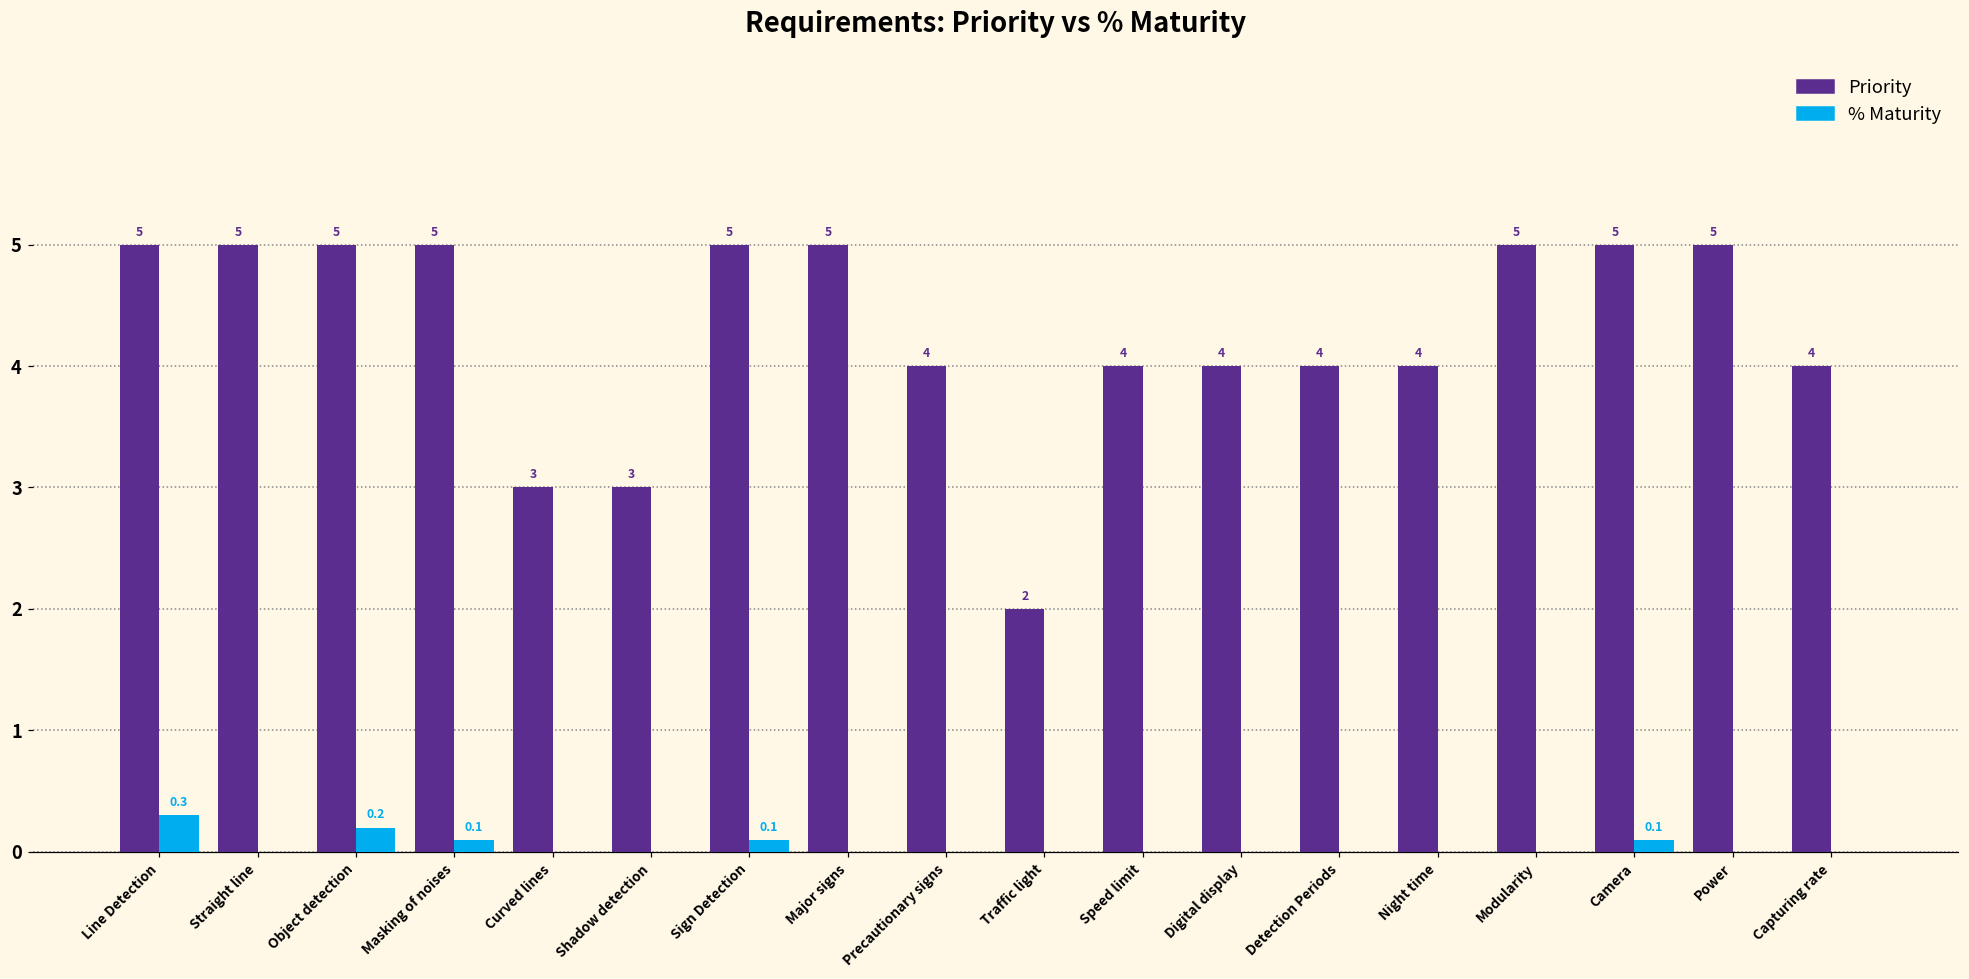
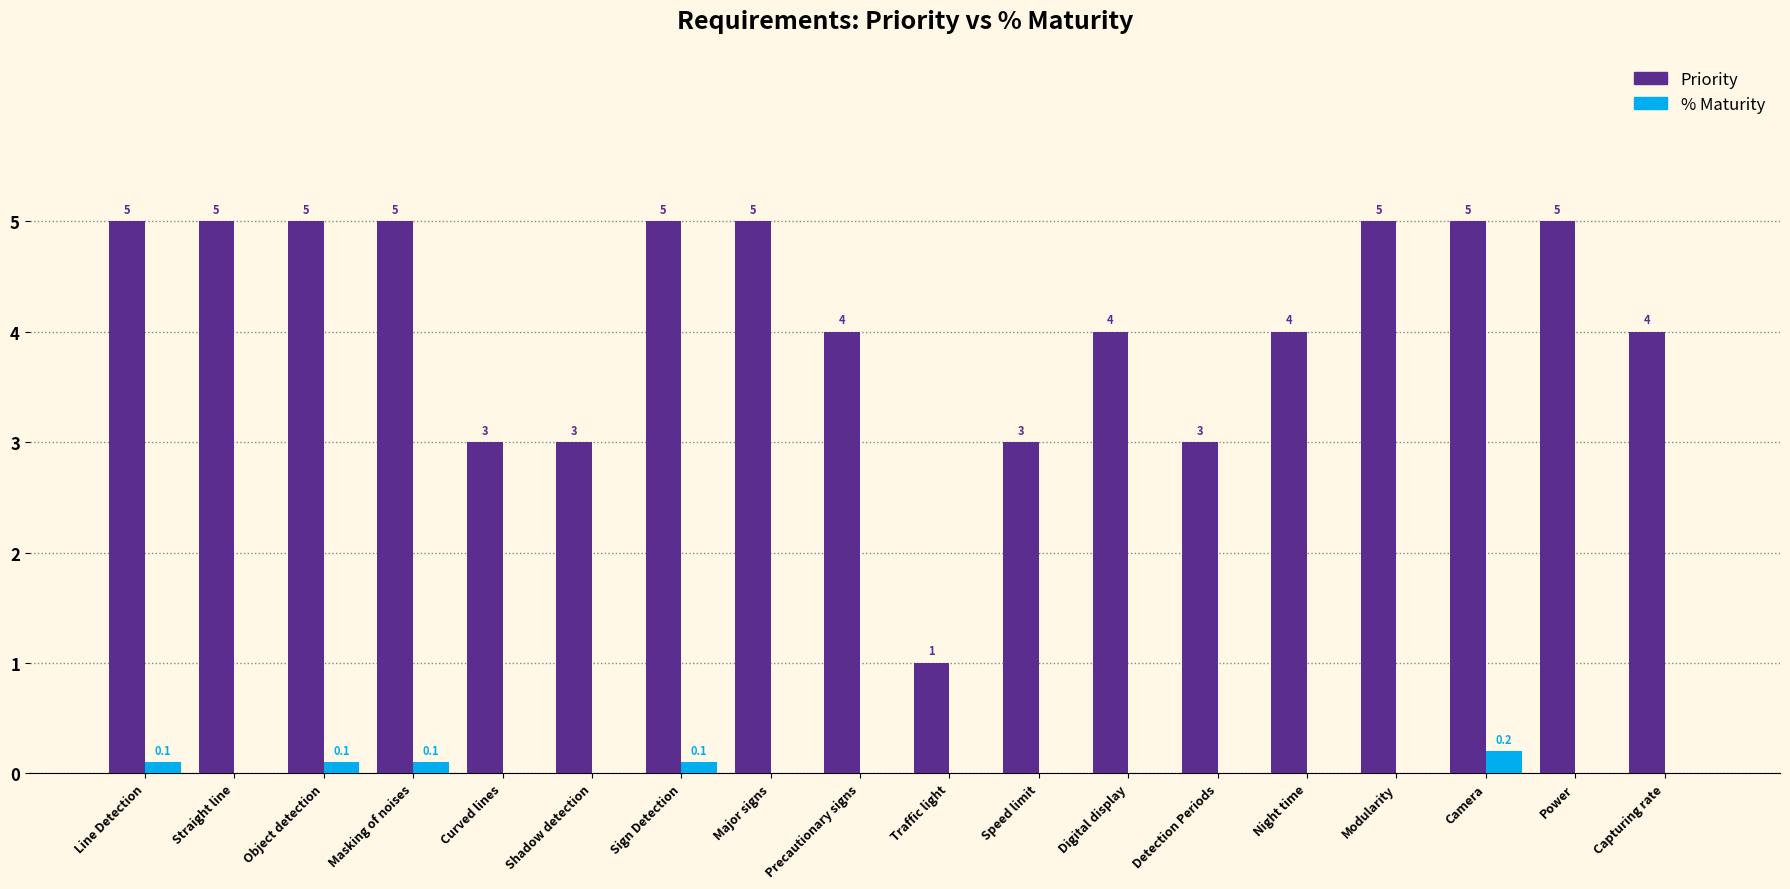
  {
    "Priority": {
      "Line Detection": 5,
      "Straight line": 5,
      "Object detection": 5,
      "Masking of noises": 5,
      "Curved lines": 3,
      "Shadow detection": 3,
      "Sign Detection": 5,
      "Major signs": 5,
      "Precautionary signs": 4,
-     "Traffic light": 2,
-     "Speed limit": 4,
+     "Traffic light": 1,
+     "Speed limit": 3,
      "Digital display": 4,
-     "Detection Periods": 4,
+     "Detection Periods": 3,
      "Night time": 4,
      "Modularity": 5,
      "Camera": 5,
      "Power": 5,
      "Capturing rate": 4
    },
    "% Maturity": {
-     "Line Detection": 0.3,
-     "Object detection": 0.2,
+     "Line Detection": 0.1,
+     "Object detection": 0.1,
      "Masking of noises": 0.1,
      "Sign Detection": 0.1,
-     "Camera": 0.1
+     "Camera": 0.2
    }
  }
